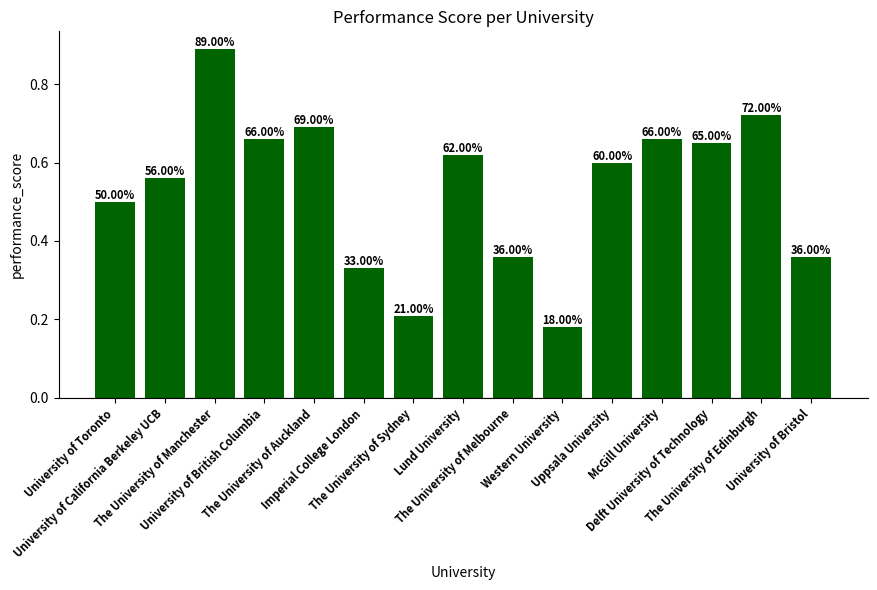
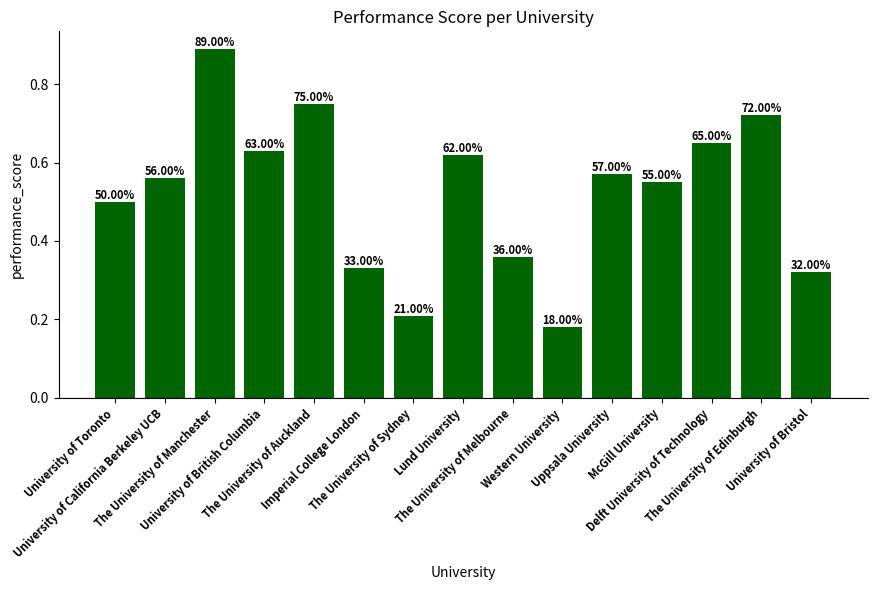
  {
    "University of Toronto": "50.00%",
    "University of California Berkeley UCB": "56.00%",
    "The University of Manchester": "89.00%",
-   "University of British Columbia": "66.00%",
-   "The University of Auckland": "69.00%",
+   "University of British Columbia": "63.00%",
+   "The University of Auckland": "75.00%",
    "Imperial College London": "33.00%",
    "The University of Sydney": "21.00%",
    "Lund University": "62.00%",
    "The University of Melbourne": "36.00%",
    "Western University": "18.00%",
-   "Uppsala University": "60.00%",
-   "McGill University": "66.00%",
+   "Uppsala University": "57.00%",
+   "McGill University": "55.00%",
    "Delft University of Technology": "65.00%",
    "The University of Edinburgh": "72.00%",
-   "University of Bristol": "36.00%"
+   "University of Bristol": "32.00%"
  }
